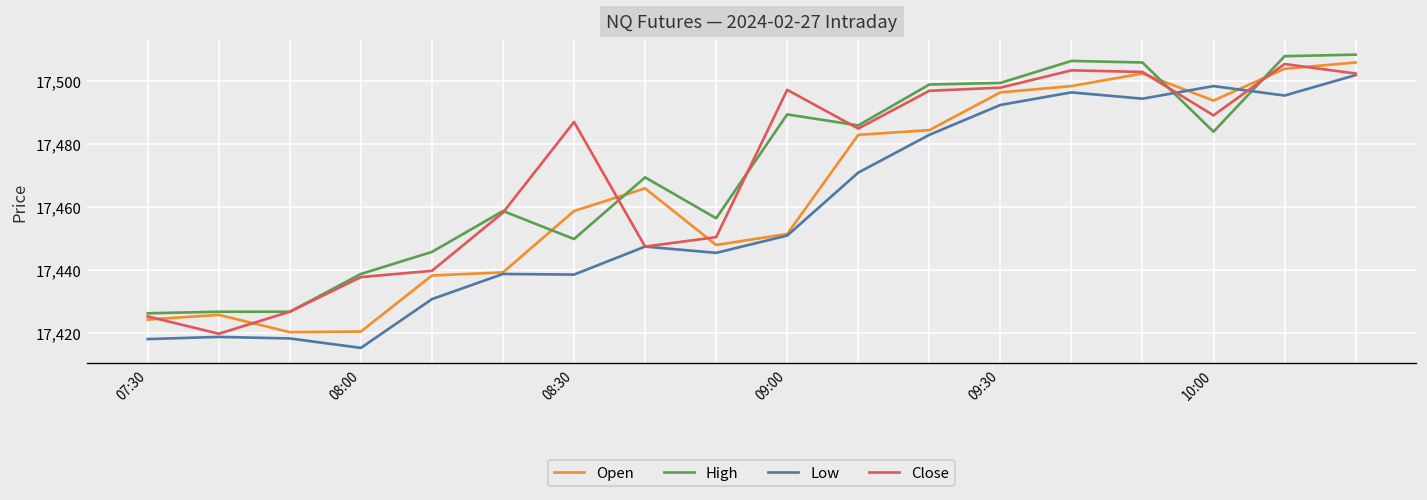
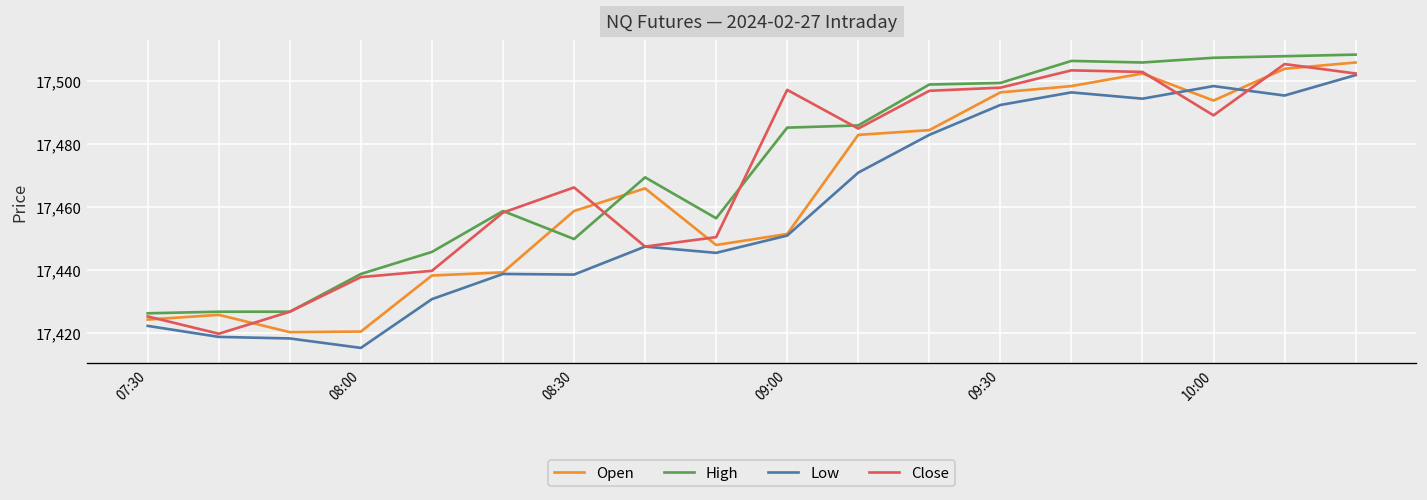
  {
    "Open": {
      "07:30": "17,424",
      "08:00": "17,420",
      "08:30": "17,459",
      "09:30": "17,496",
      "10:00": "17,494"
    },
    "High": {
      "07:30": "17,426",
      "08:00": "17,439",
      "08:30": "17,450",
-     "09:00": "17,489",
+     "09:00": "17,485",
      "09:30": "17,499",
-     "10:00": "17,484"
+     "10:00": "17,507"
    },
    "Low": {
-     "07:30": "17,418",
+     "07:30": "17,422",
      "08:00": "17,415",
      "08:30": "17,439",
      "09:30": "17,492",
      "10:00": "17,498"
    },
    "Close": {
      "07:30": "17,425",
      "08:00": "17,438",
-     "08:30": "17,487",
+     "08:30": "17,466",
      "09:00": "17,497",
      "09:30": "17,498",
      "10:00": "17,489"
    }
  }
